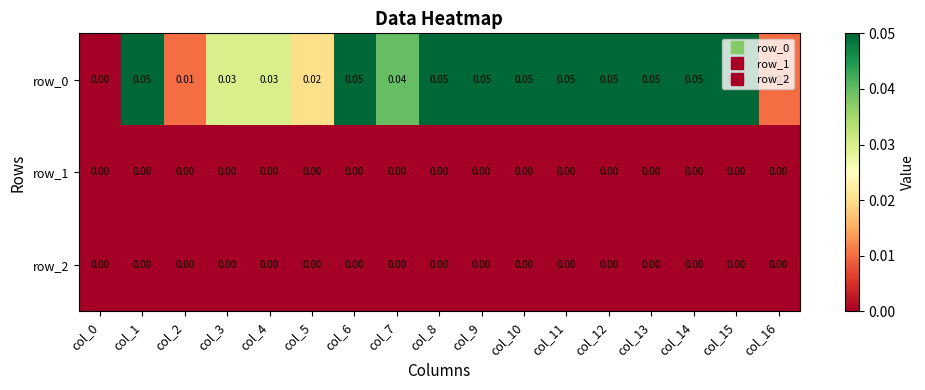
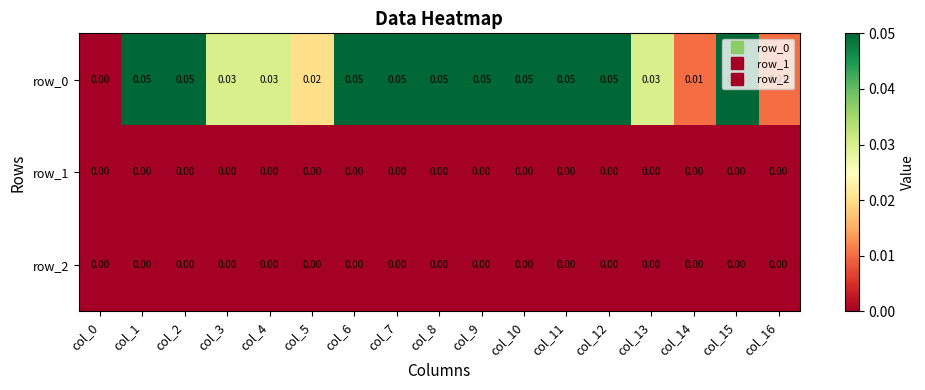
  {
    "row_0": {
      "col_0": 0.00,
      "col_1": 0.05,
-     "col_2": 0.01,
+     "col_2": 0.05,
      "col_3": 0.03,
      "col_4": 0.03,
      "col_5": 0.02,
      "col_6": 0.05,
-     "col_7": 0.04,
+     "col_7": 0.05,
      "col_8": 0.05,
      "col_9": 0.05,
      "col_10": 0.05,
      "col_11": 0.05,
      "col_12": 0.05,
-     "col_13": 0.05,
-     "col_14": 0.05
+     "col_13": 0.03,
+     "col_14": 0.01
    },
    "row_1": {
      "col_0": 0.00,
      "col_1": 0.00,
      "col_2": 0.00,
      "col_3": 0.00,
      "col_4": 0.00,
      "col_5": 0.00,
      "col_6": 0.00,
      "col_7": 0.00,
      "col_8": 0.00,
      "col_9": 0.00,
      "col_10": 0.00,
      "col_11": 0.00,
      "col_12": 0.00,
      "col_13": 0.00,
      "col_14": 0.00,
      "col_15": 0.00,
      "col_16": 0.00
    },
    "row_2": {
      "col_0": 0.00,
      "col_1": 0.00,
      "col_2": 0.00,
      "col_3": 0.00,
      "col_4": 0.00,
      "col_5": 0.00,
      "col_6": 0.00,
      "col_7": 0.00,
      "col_8": 0.00,
      "col_9": 0.00,
      "col_10": 0.00,
      "col_11": 0.00,
      "col_12": 0.00,
      "col_13": 0.00,
      "col_14": 0.00,
      "col_15": 0.00,
      "col_16": 0.00
    }
  }
